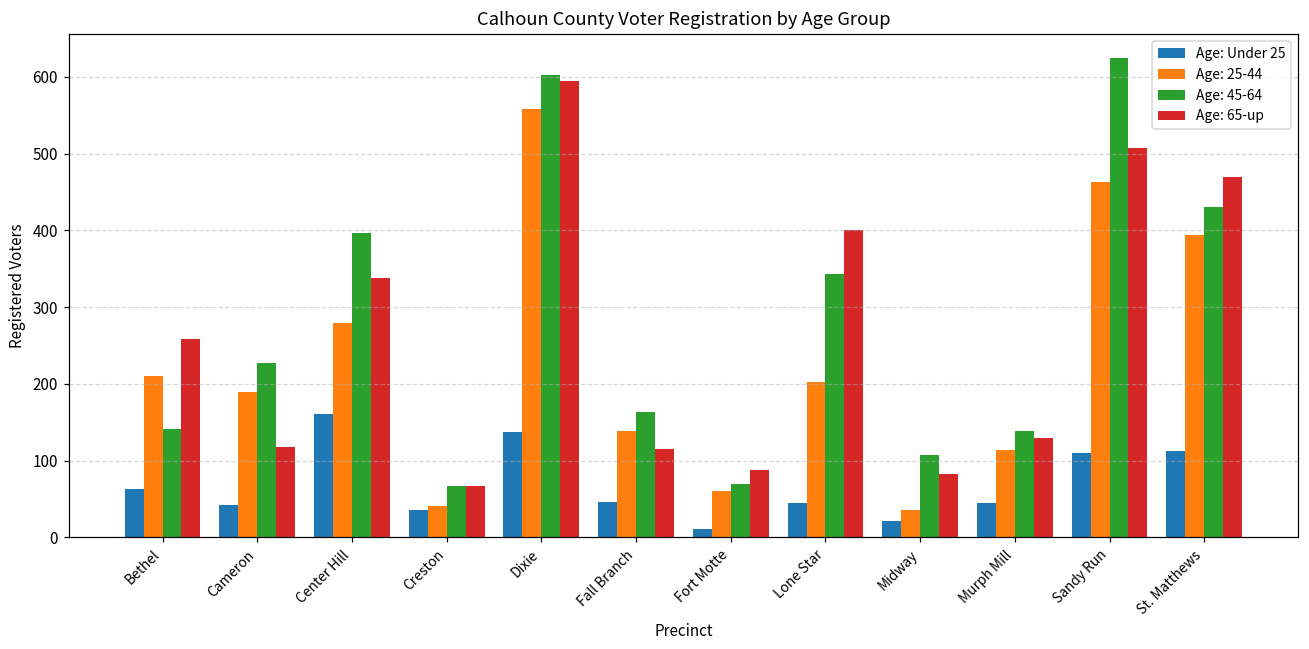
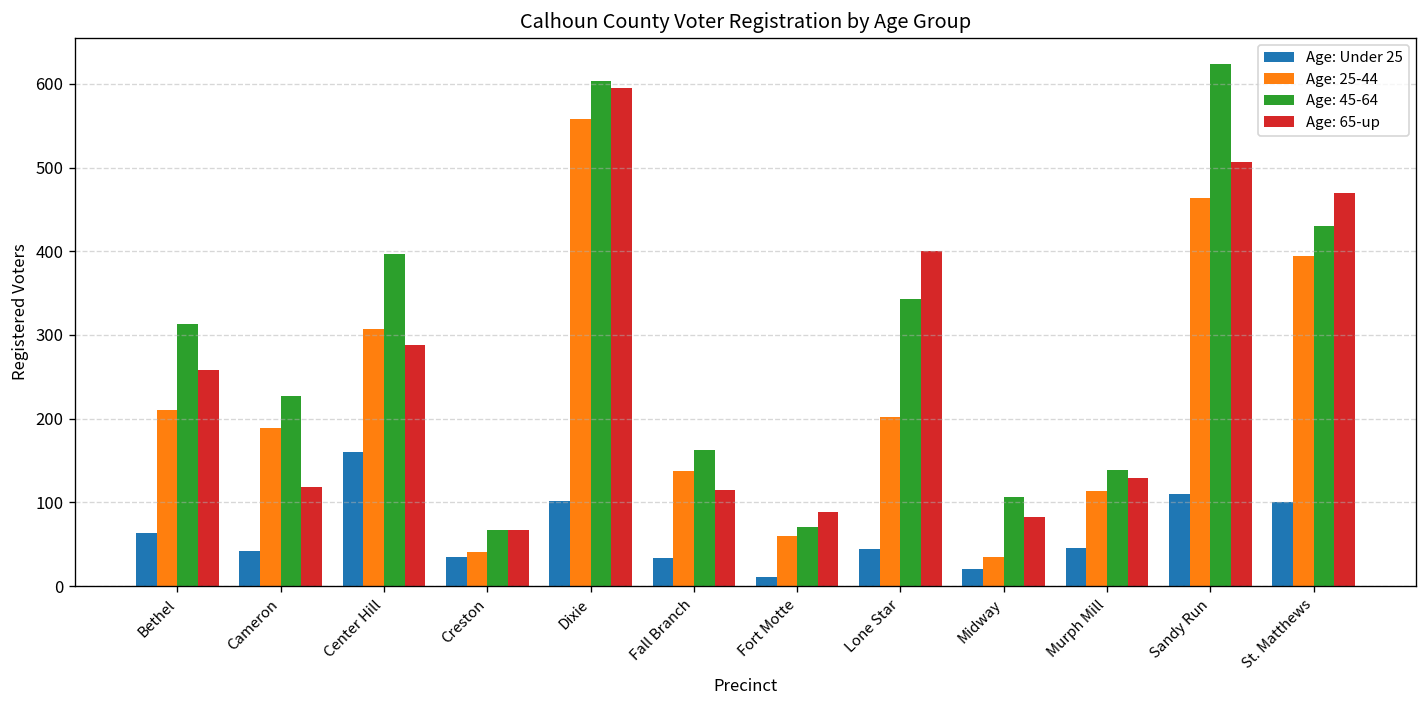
  {
    "Age: Under 25": {
      "Bethel": 60,
      "Cameron": 40,
      "Center Hill": 160,
      "Creston": 40,
-     "Dixie": 140,
-     "Fall Branch": 50,
+     "Dixie": 100,
+     "Fall Branch": 30,
      "Fort Motte": 10,
      "Lone Star": 40,
      "Midway": 20,
      "Murph Mill": 50,
      "Sandy Run": 110,
-     "St. Matthews": 110
+     "St. Matthews": 100
    },
    "Age: 25-44": {
      "Bethel": 210,
      "Cameron": 190,
-     "Center Hill": 280,
+     "Center Hill": 310,
      "Creston": 40,
      "Dixie": 560,
      "Fall Branch": 140,
      "Fort Motte": 60,
      "Lone Star": 200,
      "Midway": 40,
      "Murph Mill": 110,
      "Sandy Run": 460,
      "St. Matthews": 390
    },
    "Age: 45-64": {
-     "Bethel": 140,
+     "Bethel": 310,
      "Cameron": 230,
      "Center Hill": 400,
      "Creston": 70,
      "Dixie": 600,
      "Fall Branch": 160,
      "Fort Motte": 70,
      "Lone Star": 340,
      "Midway": 110,
      "Murph Mill": 140,
      "Sandy Run": 620,
      "St. Matthews": 430
    },
    "Age: 65-up": {
      "Bethel": 260,
      "Cameron": 120,
-     "Center Hill": 340,
+     "Center Hill": 290,
      "Creston": 70,
      "Dixie": 600,
      "Fall Branch": 120,
      "Fort Motte": 90,
      "Lone Star": 400,
      "Midway": 80,
      "Murph Mill": 130,
      "Sandy Run": 510,
      "St. Matthews": 470
    }
  }
